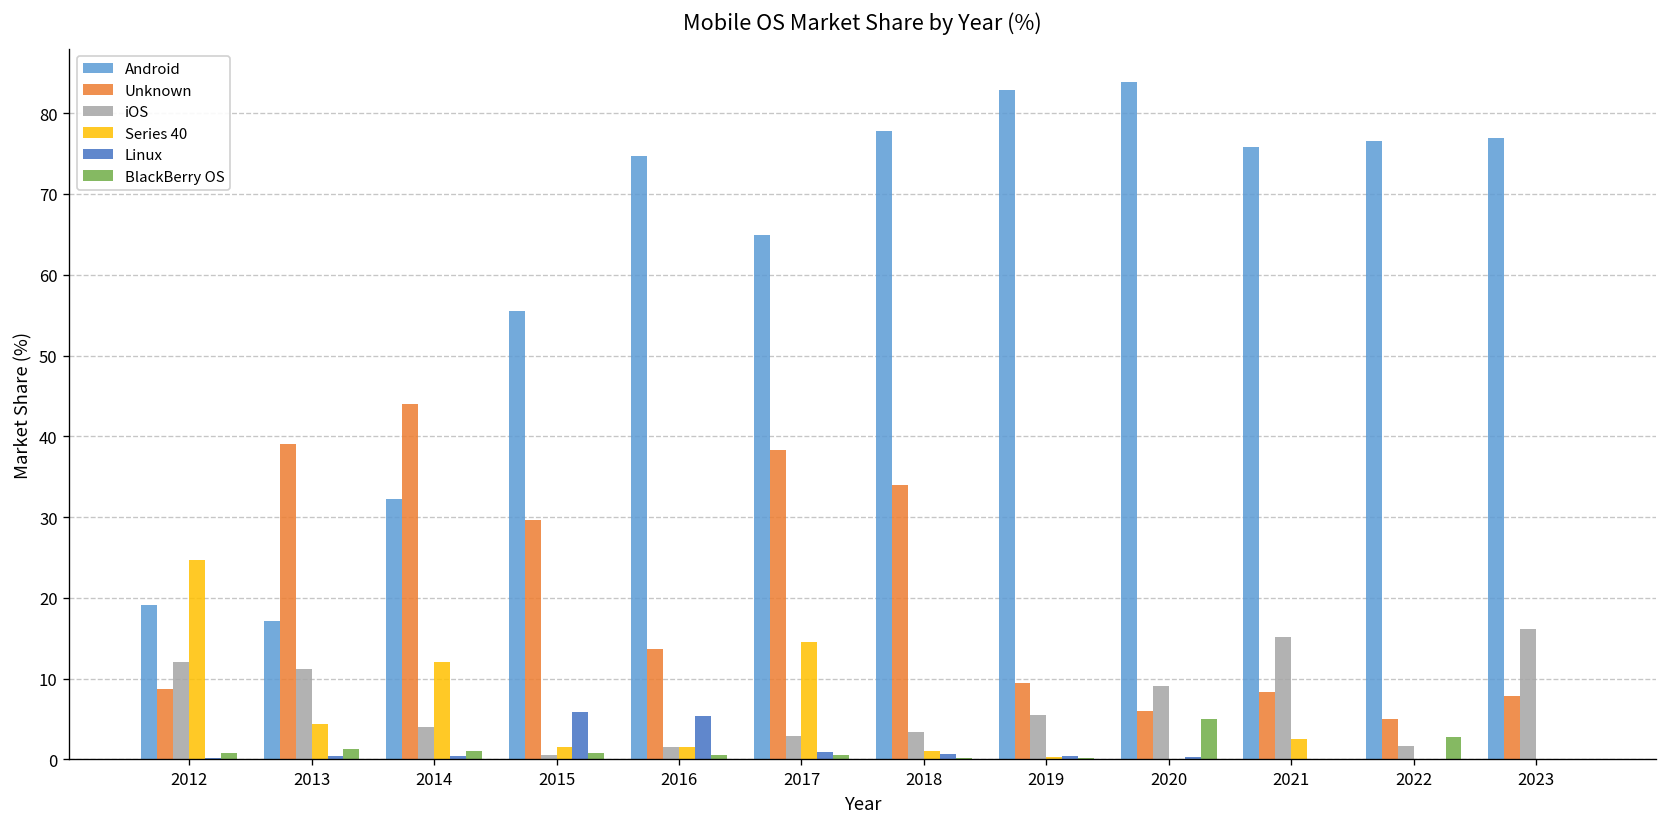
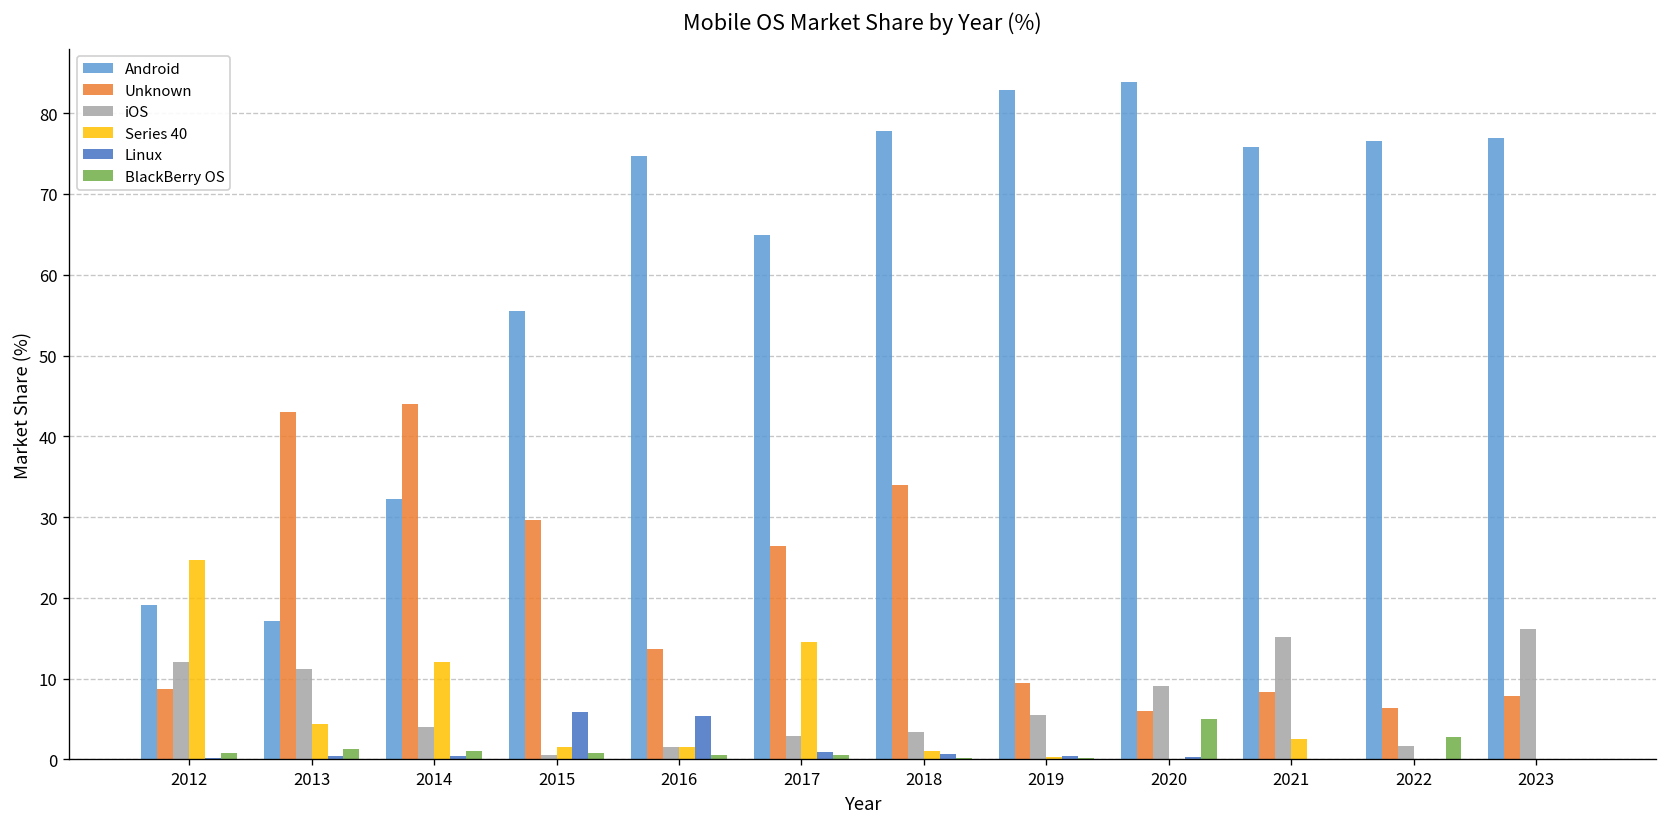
  {
    "Unknown": {
      "2012": 9,
-     "2013": 39,
+     "2013": 43,
      "2014": 44,
      "2015": 30,
      "2016": 14,
-     "2017": 38,
+     "2017": 26,
      "2018": 34,
      "2019": 9,
      "2020": 6,
      "2021": 8,
-     "2022": 5,
+     "2022": 6,
      "2023": 8
    },
    "iOS": {
      "2012": 12,
      "2013": 11,
      "2014": 4,
      "2015": 1,
      "2016": 2,
      "2017": 3,
      "2018": 3,
      "2019": 6,
      "2020": 9,
      "2021": 15,
      "2022": 2,
      "2023": 16
    },
    "Series 40": {
      "2012": 25,
      "2013": 4,
      "2014": 12,
      "2015": 2,
      "2016": 2,
      "2017": 15,
      "2018": 1,
      "2021": 3
    },
    "BlackBerry OS": {
      "2012": 1,
      "2013": 1,
      "2014": 1,
      "2015": 1,
      "2016": 1,
      "2017": 1,
      "2020": 5,
      "2022": 3
    }
  }
